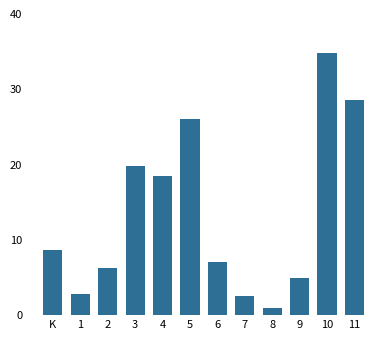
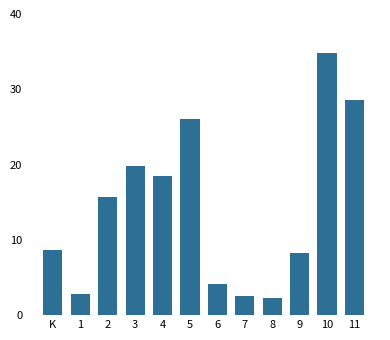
  {
    "K": 9,
    "1": 3,
-   "2": 6,
+   "2": 16,
    "3": 20,
    "4": 18,
    "5": 26,
-   "6": 7,
+   "6": 4,
    "7": 3,
-   "8": 1,
-   "9": 5,
+   "8": 2,
+   "9": 8,
    "10": 35,
    "11": 29
  }
